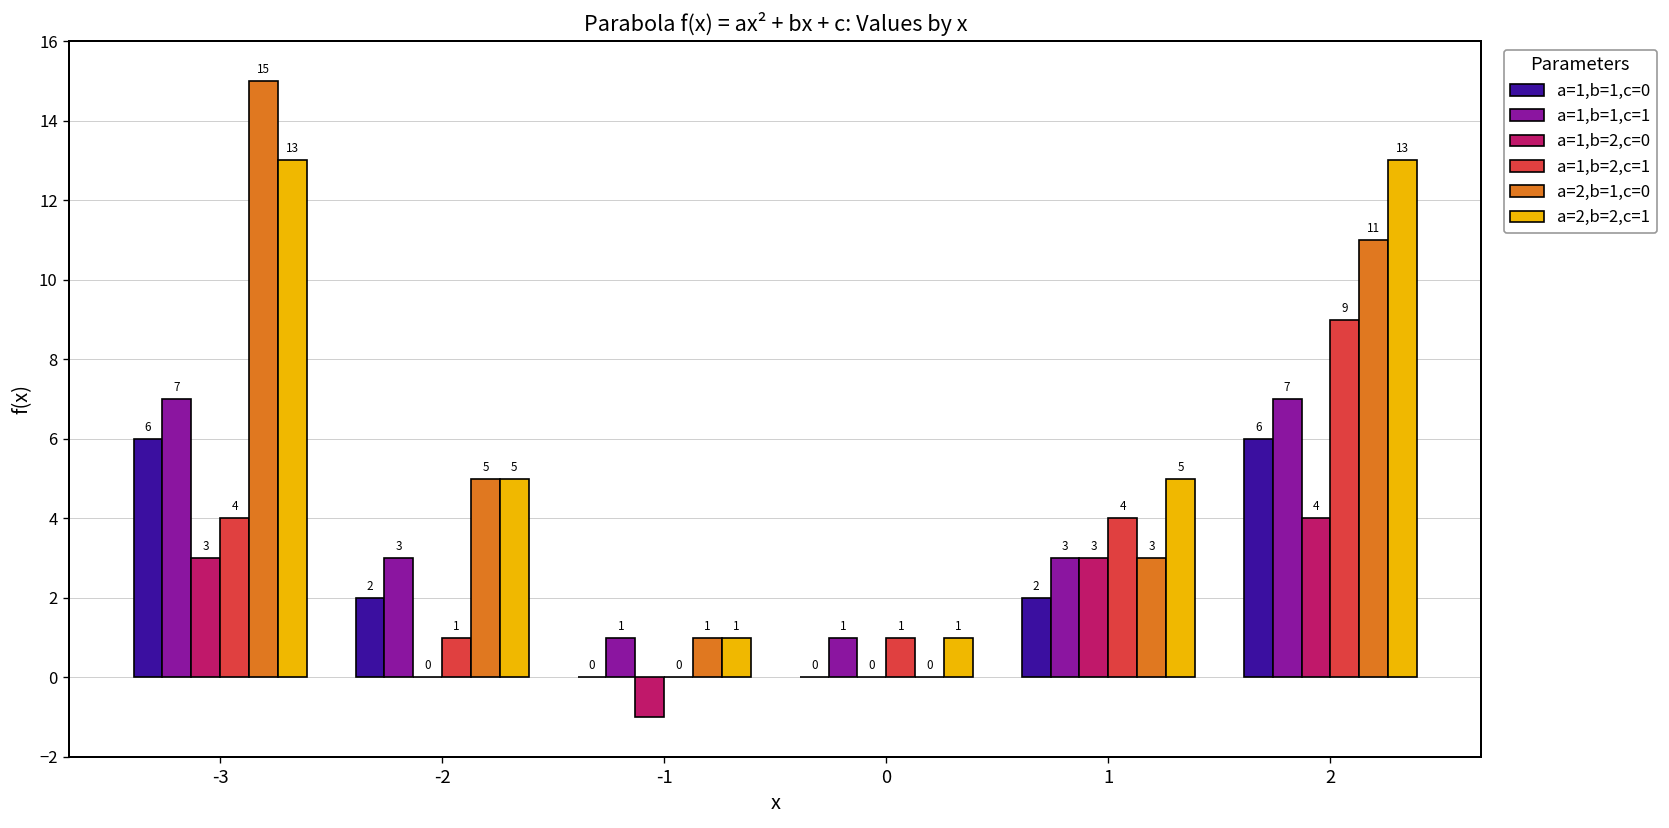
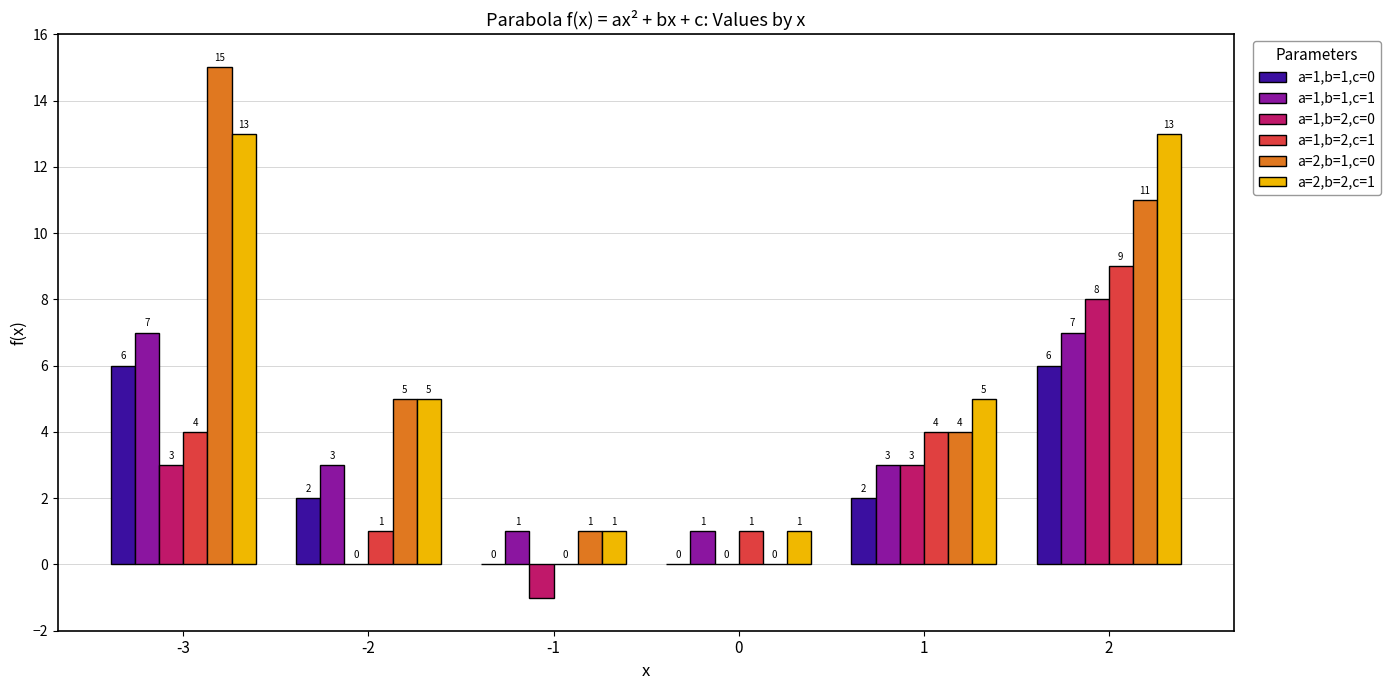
  {
    "a=1,b=1,c=0": {
      "-3": 6,
      "-2": 2,
      "-1": 0,
      "0": 0,
      "1": 2,
      "2": 6
    },
    "a=1,b=1,c=1": {
      "-3": 7,
      "-2": 3,
      "-1": 1,
      "0": 1,
      "1": 3,
      "2": 7
    },
    "a=1,b=2,c=0": {
      "-3": 3,
      "-2": 0,
      "0": 0,
      "1": 3,
-     "2": 4
+     "2": 8
    },
    "a=1,b=2,c=1": {
      "-3": 4,
      "-2": 1,
      "-1": 0,
      "0": 1,
      "1": 4,
      "2": 9
    },
    "a=2,b=1,c=0": {
      "-3": 15,
      "-2": 5,
      "-1": 1,
      "0": 0,
-     "1": 3,
+     "1": 4,
      "2": 11
    },
    "a=2,b=2,c=1": {
      "-3": 13,
      "-2": 5,
      "-1": 1,
      "0": 1,
      "1": 5,
      "2": 13
    }
  }
